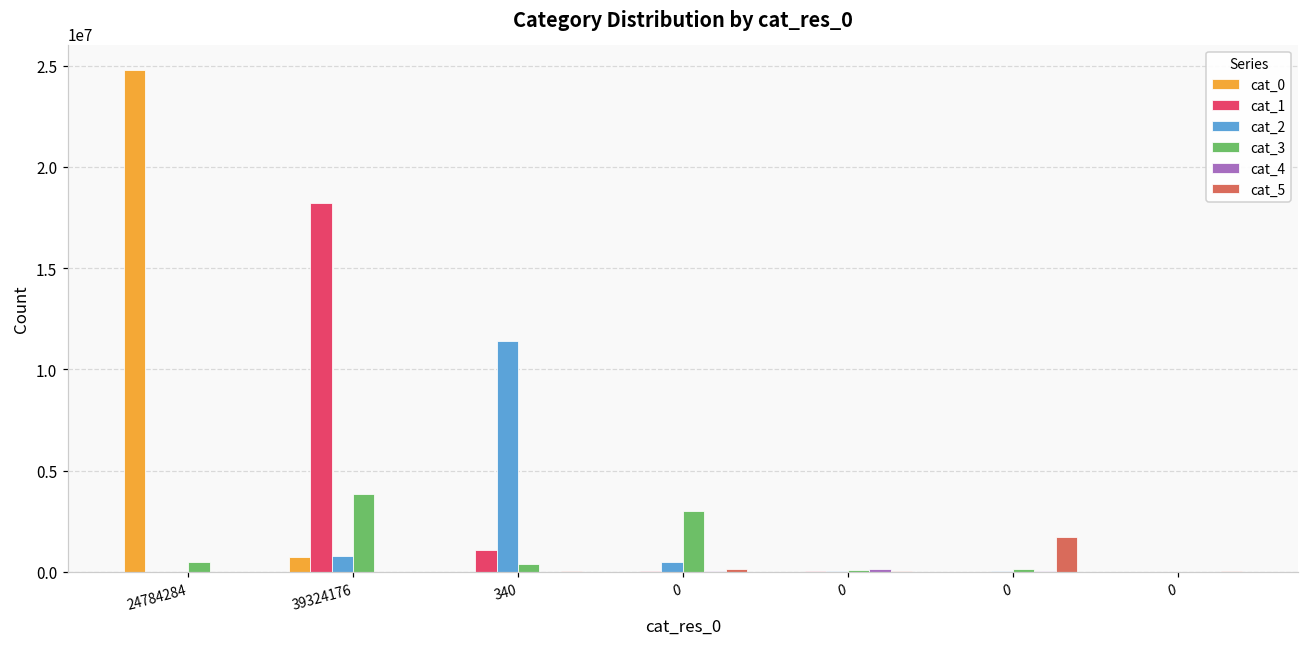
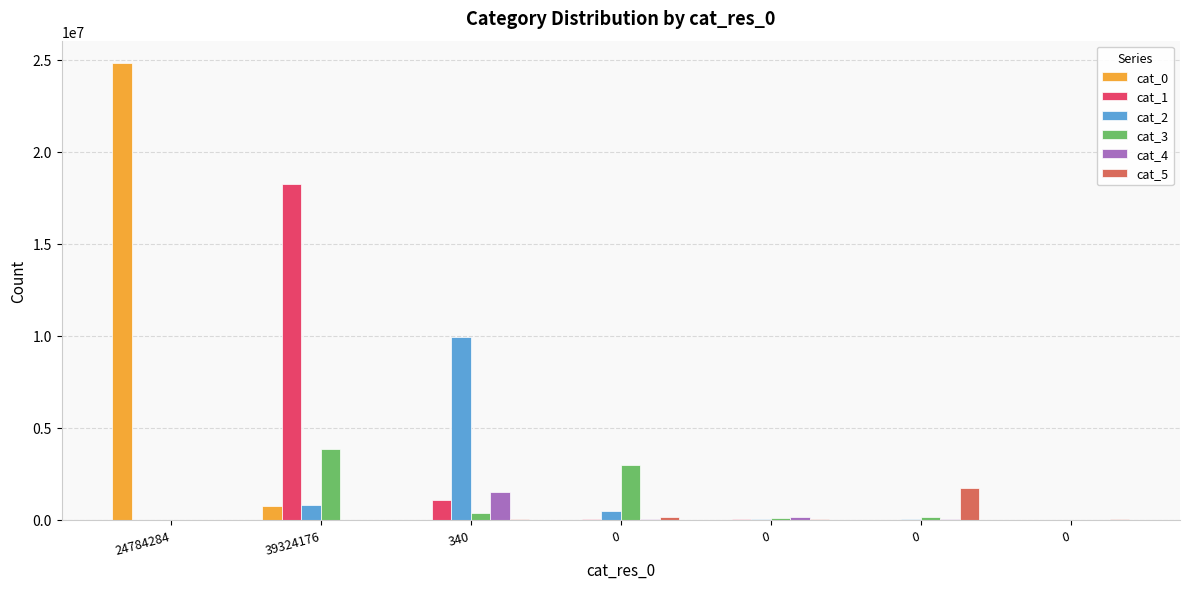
  {
    "cat_0": {
      "24784284": 24800000,
      "39324176": 700000
    },
    "cat_2": {
      "24784284": 0,
      "39324176": 800000,
-     "340": 11400000
+     "340": 9900000
    },
    "cat_3": {
-     "24784284": 500000,
+     "24784284": 0,
      "39324176": 3800000,
      "340": 400000
    },
    "cat_4": {
      "24784284": 0,
-     "340": 0
+     "340": 1500000
    }
  }
